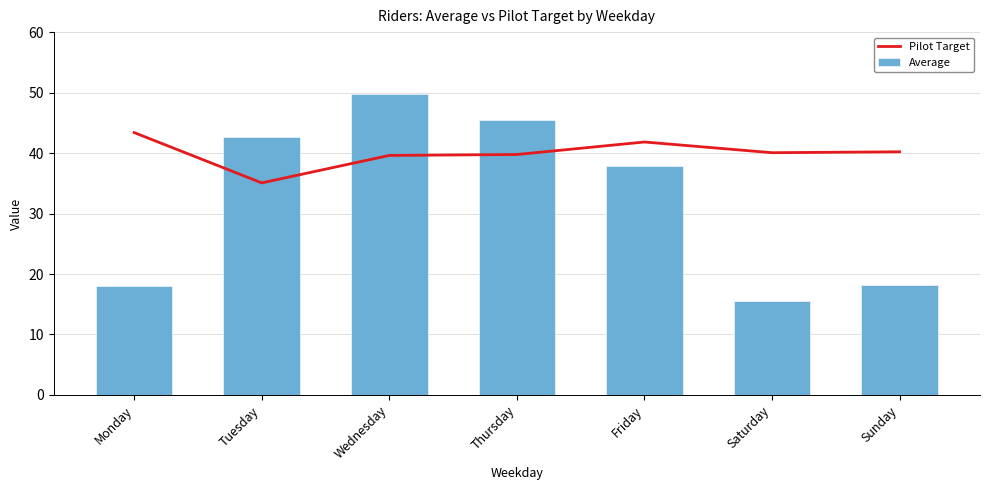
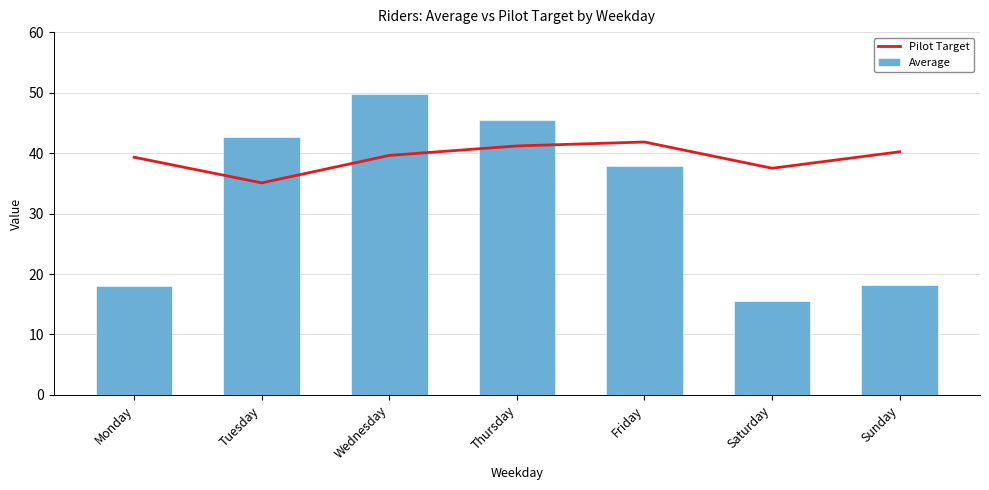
  {
    "Pilot Target": {
-     "Monday": 43,
+     "Monday": 39,
      "Tuesday": 35,
      "Wednesday": 40,
-     "Thursday": 40,
+     "Thursday": 41,
      "Friday": 42,
-     "Saturday": 40,
+     "Saturday": 37,
      "Sunday": 40
    },
    "Average": {
      "Monday": 18,
      "Tuesday": 43,
      "Wednesday": 50,
      "Thursday": 45,
      "Friday": 38,
      "Saturday": 15,
      "Sunday": 18
    }
  }
